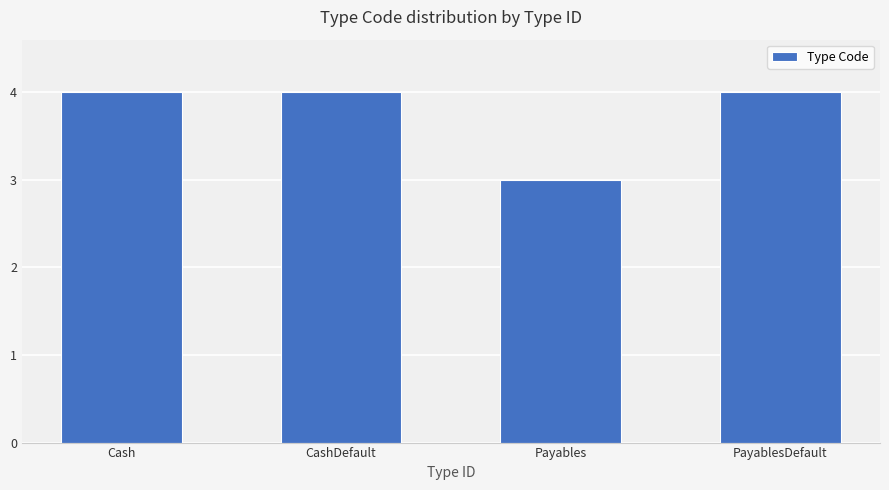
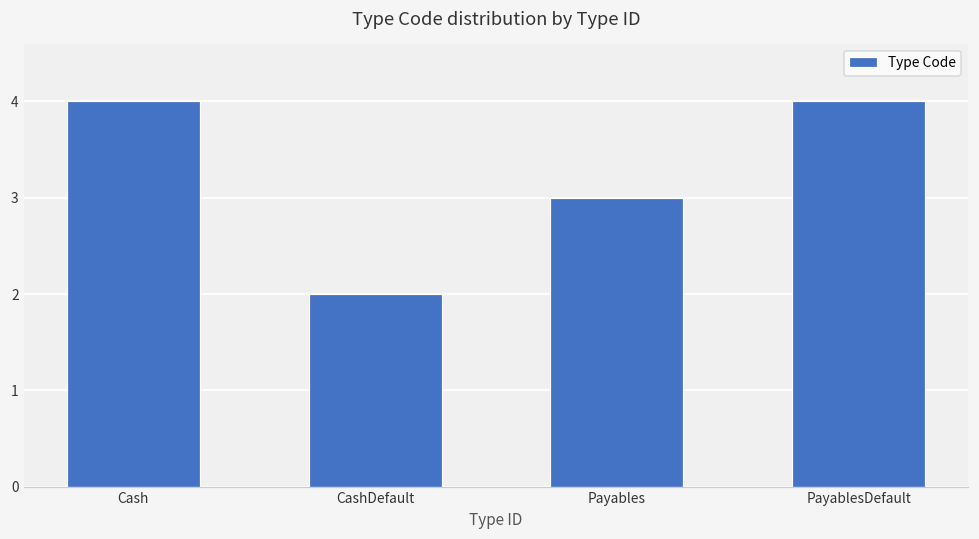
  {
    "Cash": 4,
-   "CashDefault": 4,
+   "CashDefault": 2,
    "Payables": 3,
    "PayablesDefault": 4
  }
